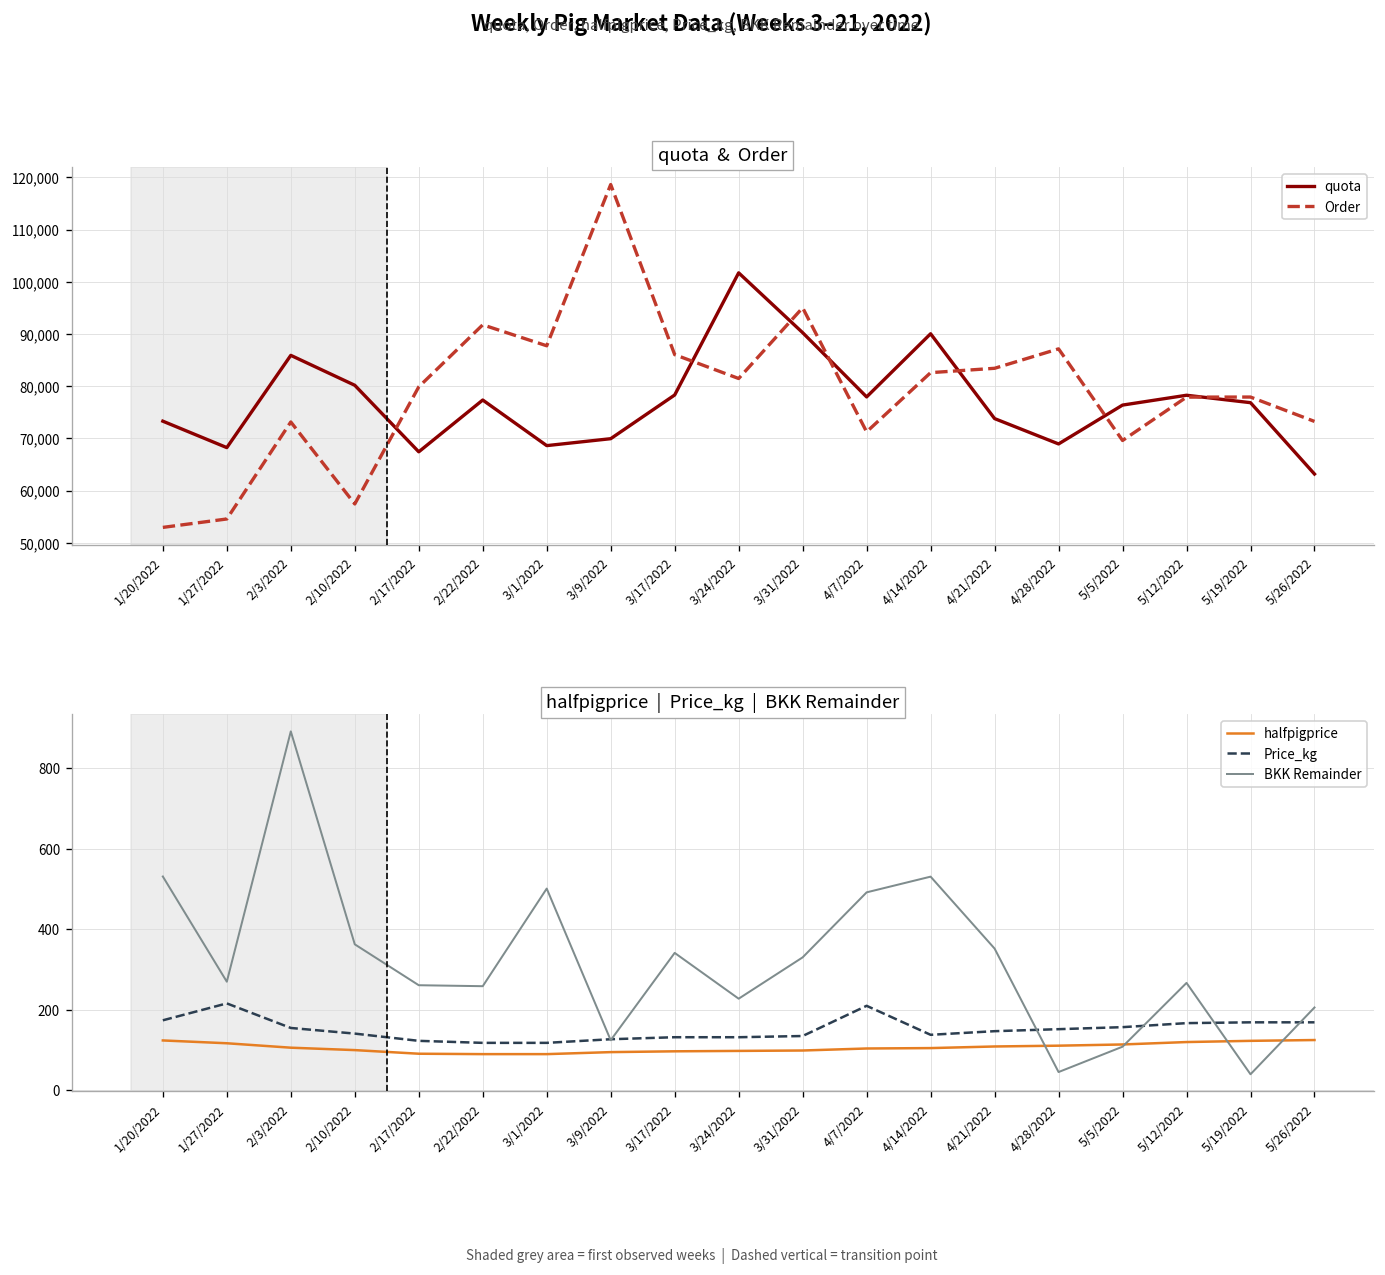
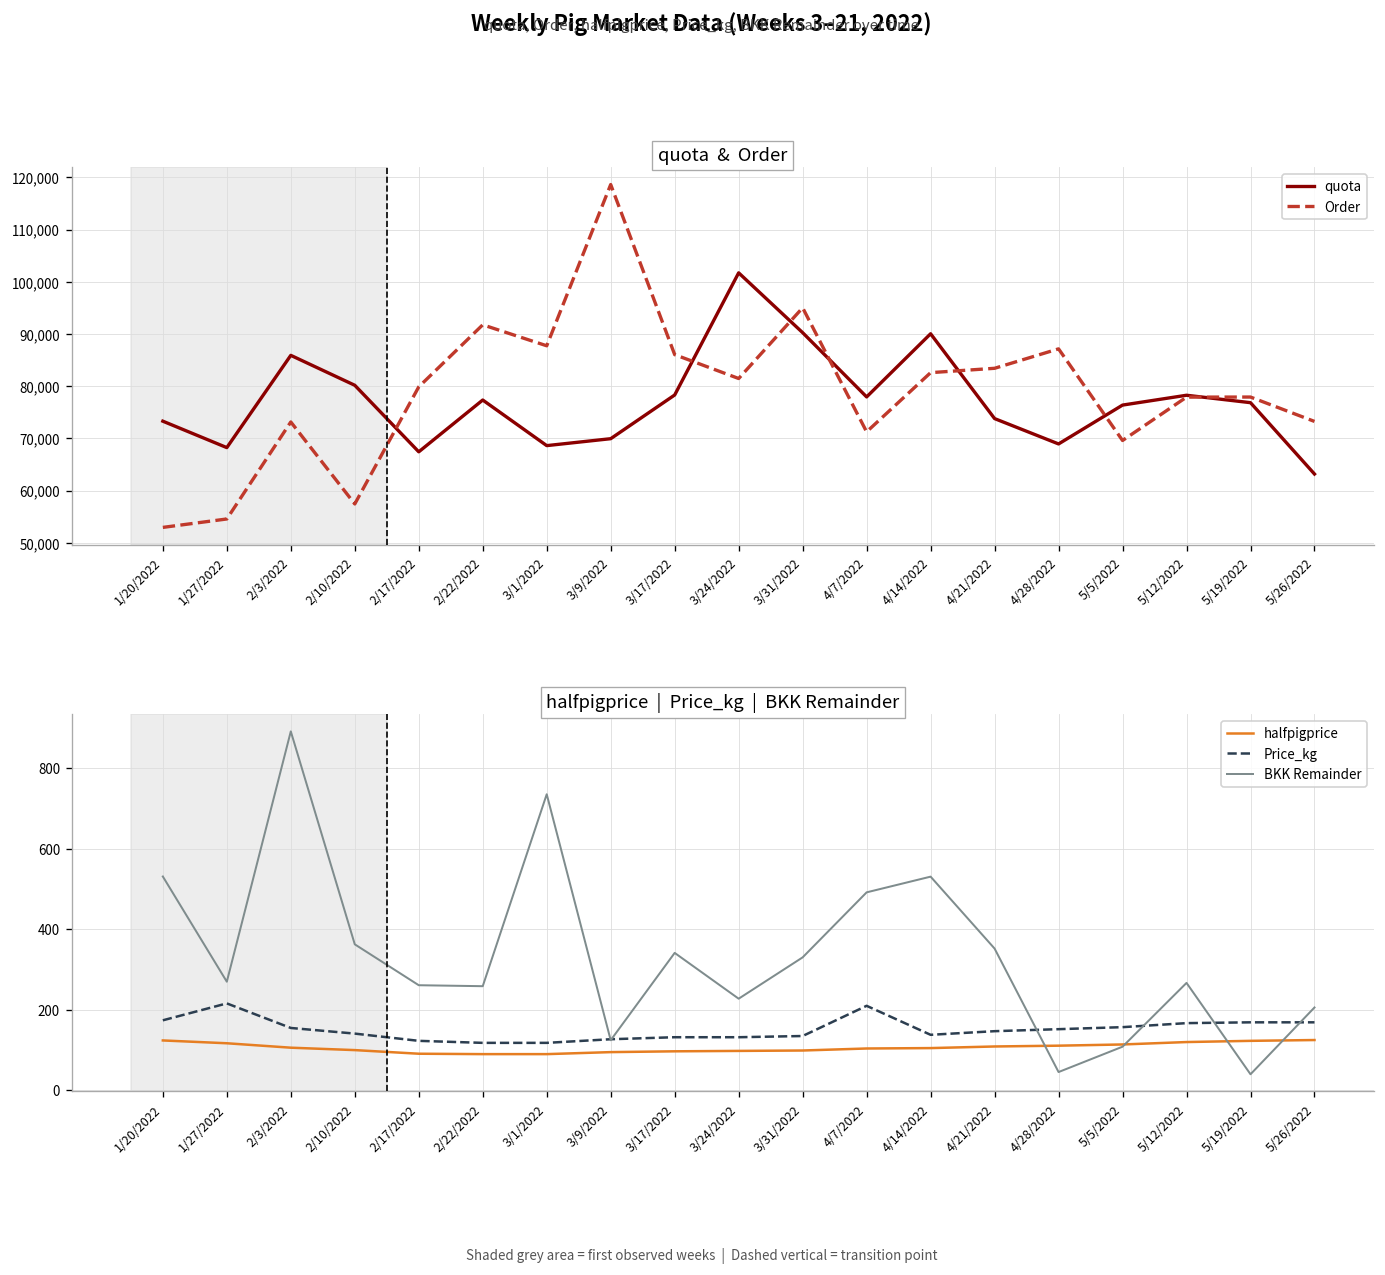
  {
    "quota & Order": {
      "quota": {
        "1/20/2022": "73,000",
        "1/27/2022": "68,000",
        "2/3/2022": "86,000",
        "2/10/2022": "80,000",
        "2/17/2022": "67,000",
        "2/22/2022": "77,000",
        "3/1/2022": "69,000",
        "3/9/2022": "70,000",
        "3/17/2022": "78,000",
        "3/24/2022": "102,000",
        "3/31/2022": "90,000",
        "4/7/2022": "78,000",
        "4/14/2022": "90,000",
        "4/21/2022": "74,000",
        "4/28/2022": "69,000",
        "5/5/2022": "76,000",
        "5/19/2022": "77,000",
        "5/26/2022": "63,000"
      },
      "Order": {
        "1/20/2022": "53,000",
        "1/27/2022": "55,000",
        "2/3/2022": "73,000",
        "2/10/2022": "57,000",
        "2/17/2022": "80,000",
        "2/22/2022": "92,000",
        "3/1/2022": "88,000",
        "3/9/2022": "119,000",
        "3/17/2022": "86,000",
        "3/24/2022": "81,000",
        "3/31/2022": "95,000",
        "4/7/2022": "71,000",
        "4/14/2022": "83,000",
        "4/21/2022": "83,000",
        "4/28/2022": "87,000",
        "5/5/2022": "70,000",
        "5/19/2022": "78,000",
        "5/26/2022": "73,000"
      }
    },
    "halfpigprice | Price_kg | BKK Remainder": {
      "halfpigprice": {
        "1/20/2022": "120",
        "1/27/2022": "120",
        "2/3/2022": "110",
        "2/10/2022": "100",
        "2/17/2022": "90",
        "2/22/2022": "90",
        "3/1/2022": "90",
        "3/9/2022": "100",
        "3/17/2022": "100",
        "3/24/2022": "100",
        "3/31/2022": "100",
        "4/7/2022": "100",
        "4/14/2022": "110",
        "4/21/2022": "110",
        "4/28/2022": "110",
        "5/12/2022": "120",
        "5/19/2022": "120",
        "5/26/2022": "130"
      },
      "Price_kg": {
        "1/20/2022": "170",
        "1/27/2022": "220",
        "2/3/2022": "160",
        "2/10/2022": "140",
        "2/17/2022": "120",
        "2/22/2022": "120",
        "3/1/2022": "120",
        "3/17/2022": "130",
        "3/24/2022": "130",
        "3/31/2022": "140",
        "4/7/2022": "210",
        "4/14/2022": "140",
        "4/21/2022": "150",
        "4/28/2022": "150",
        "5/5/2022": "160",
        "5/12/2022": "170",
        "5/19/2022": "170",
        "5/26/2022": "170"
      },
      "BKK Remainder": {
        "1/20/2022": "530",
        "1/27/2022": "270",
        "2/3/2022": "890",
        "2/10/2022": "360",
        "2/17/2022": "260",
        "2/22/2022": "260",
-       "3/1/2022": "500",
+       "3/1/2022": "740",
        "3/17/2022": "340",
        "3/24/2022": "230",
        "3/31/2022": "330",
        "4/7/2022": "490",
        "4/14/2022": "530",
        "4/21/2022": "350",
        "4/28/2022": "50",
        "5/12/2022": "270",
        "5/19/2022": "40",
        "5/26/2022": "210"
      }
    }
  }
